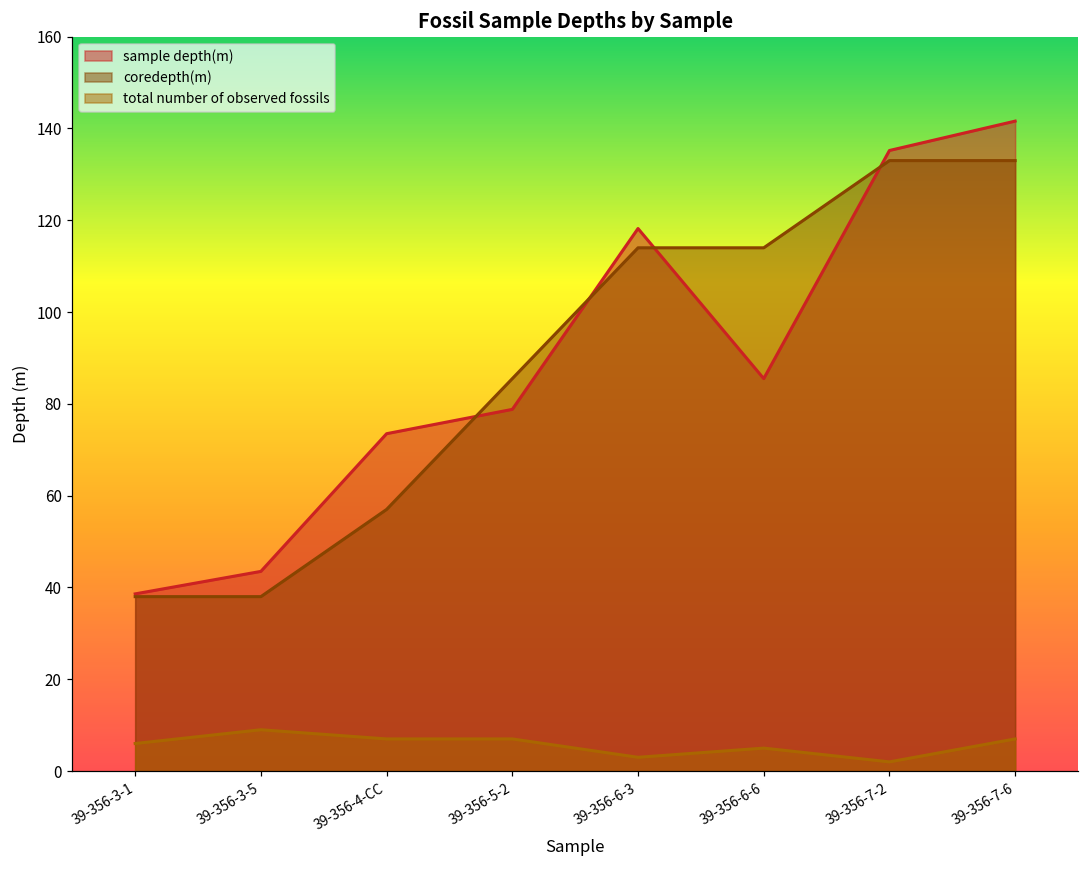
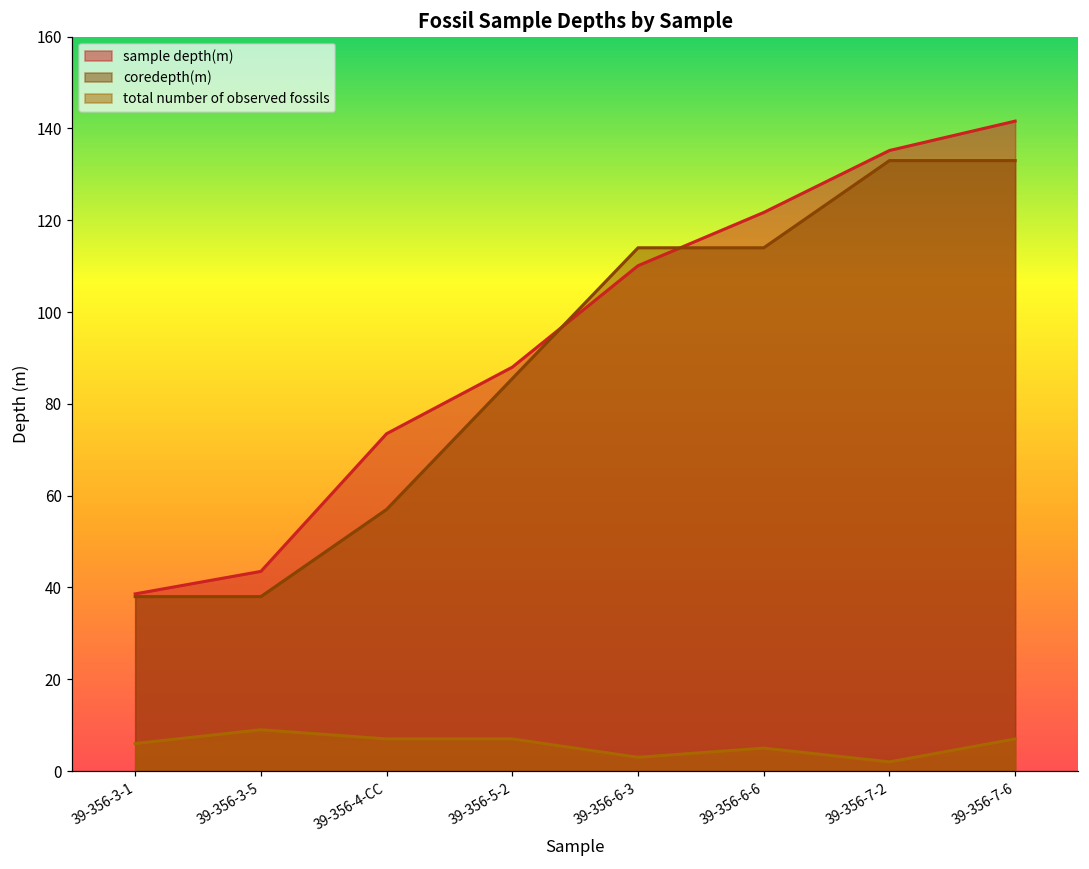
  {
    "sample depth(m)": {
      "39-356-3-5": 44,
      "39-356-4-CC": 74,
-     "39-356-5-2": 79,
-     "39-356-6-3": 118,
-     "39-356-6-6": 86,
+     "39-356-5-2": 88,
+     "39-356-6-3": 110,
+     "39-356-6-6": 122,
      "39-356-7-2": 135,
      "39-356-7-6": 142
    }
  }
